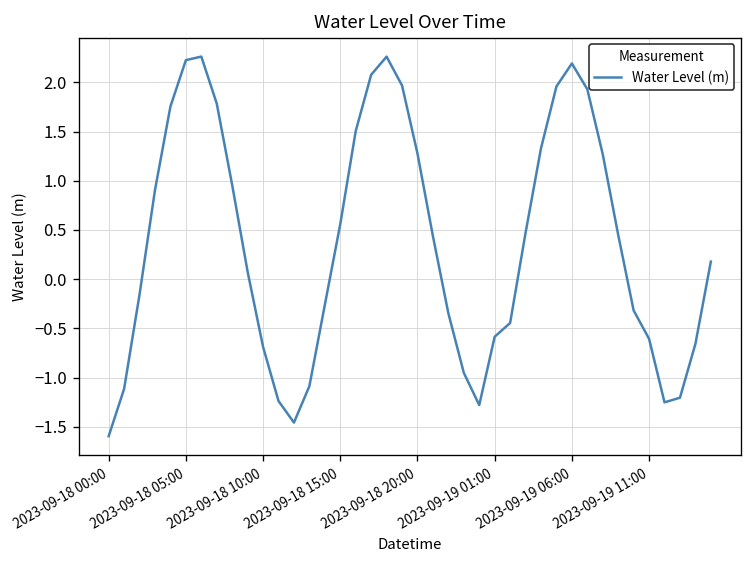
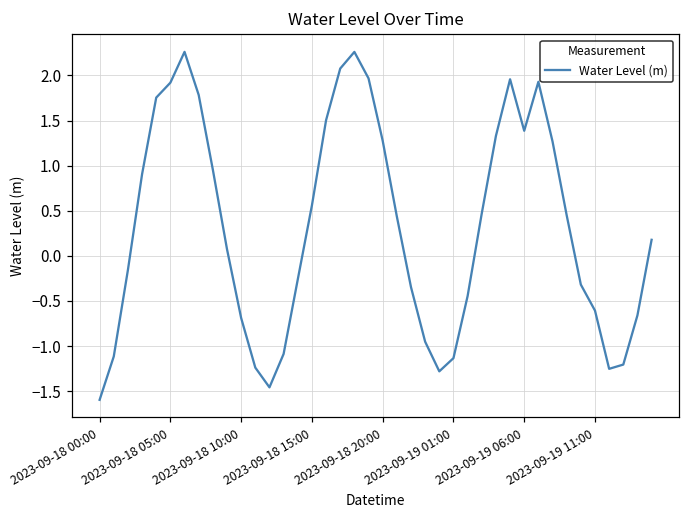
  {
    "2023-09-18 00:00": -1.6,
-   "2023-09-18 05:00": 2.2,
+   "2023-09-18 05:00": 1.9,
    "2023-09-18 10:00": -0.7,
    "2023-09-18 15:00": 0.6,
    "2023-09-18 20:00": 1.3,
-   "2023-09-19 01:00": -0.6,
-   "2023-09-19 06:00": 2.2,
+   "2023-09-19 01:00": -1.1,
+   "2023-09-19 06:00": 1.4,
    "2023-09-19 11:00": -0.6
  }
